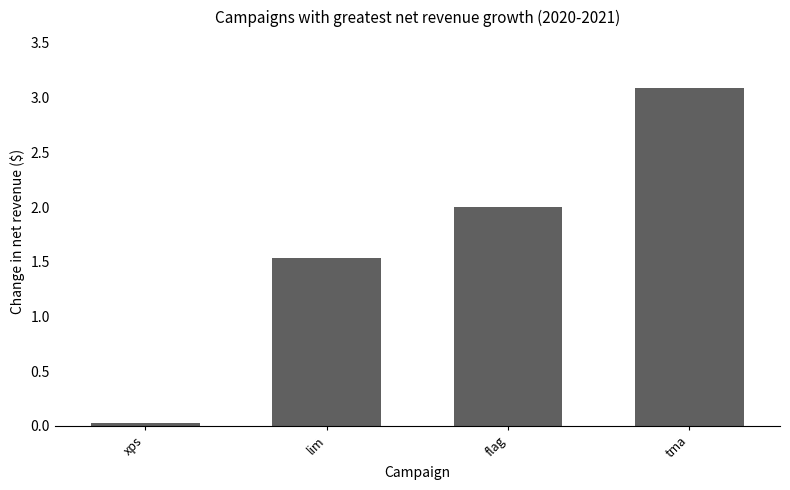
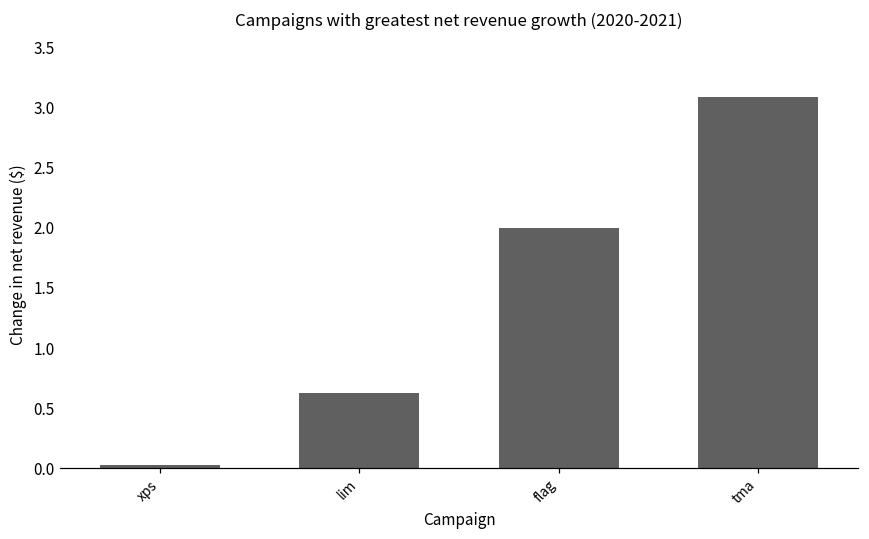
  {
    "xps": 0.03,
-   "lim": 1.54,
+   "lim": 0.63,
    "flag": 2.00,
    "tma": 3.09
  }
